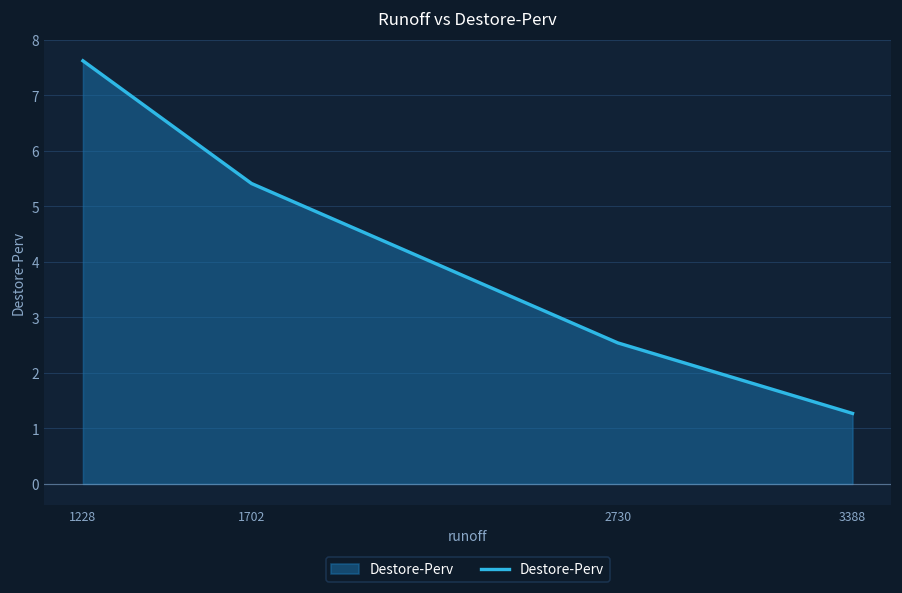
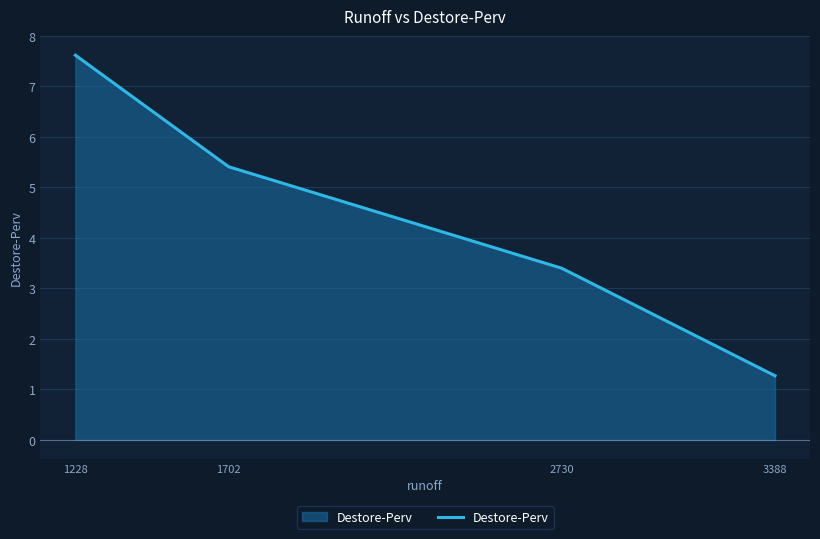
  {
    "1228": 7.6,
    "1702": 5.4,
-   "2730": 2.5,
+   "2730": 3.4,
    "3388": 1.3
  }
